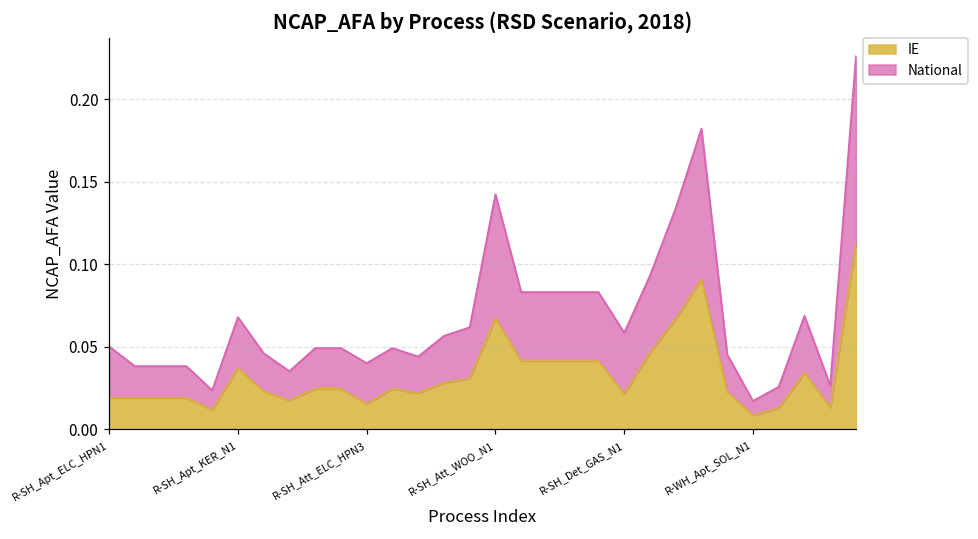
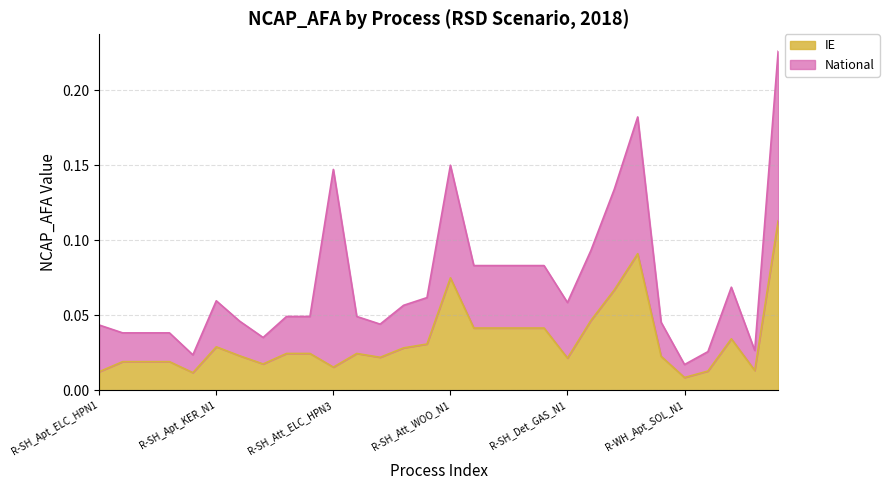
  {
    "IE": {
-     "R-SH_Apt_ELC_HPN1": 0.019,
-     "R-SH_Apt_KER_N1": 0.037,
+     "R-SH_Apt_ELC_HPN1": 0.012,
+     "R-SH_Apt_KER_N1": 0.029,
      "R-SH_Att_ELC_HPN3": 0.016,
-     "R-SH_Att_WOO_N1": 0.067,
+     "R-SH_Att_WOO_N1": 0.075,
      "R-SH_Det_GAS_N1": 0.022,
      "R-WH_Apt_SOL_N1": 0.009
    },
    "National": {
      "R-SH_Apt_ELC_HPN1": 0.031,
      "R-SH_Apt_KER_N1": 0.031,
-     "R-SH_Att_ELC_HPN3": 0.025,
+     "R-SH_Att_ELC_HPN3": 0.132,
      "R-SH_Att_WOO_N1": 0.075,
      "R-SH_Det_GAS_N1": 0.037,
      "R-WH_Apt_SOL_N1": 0.009
    }
  }
